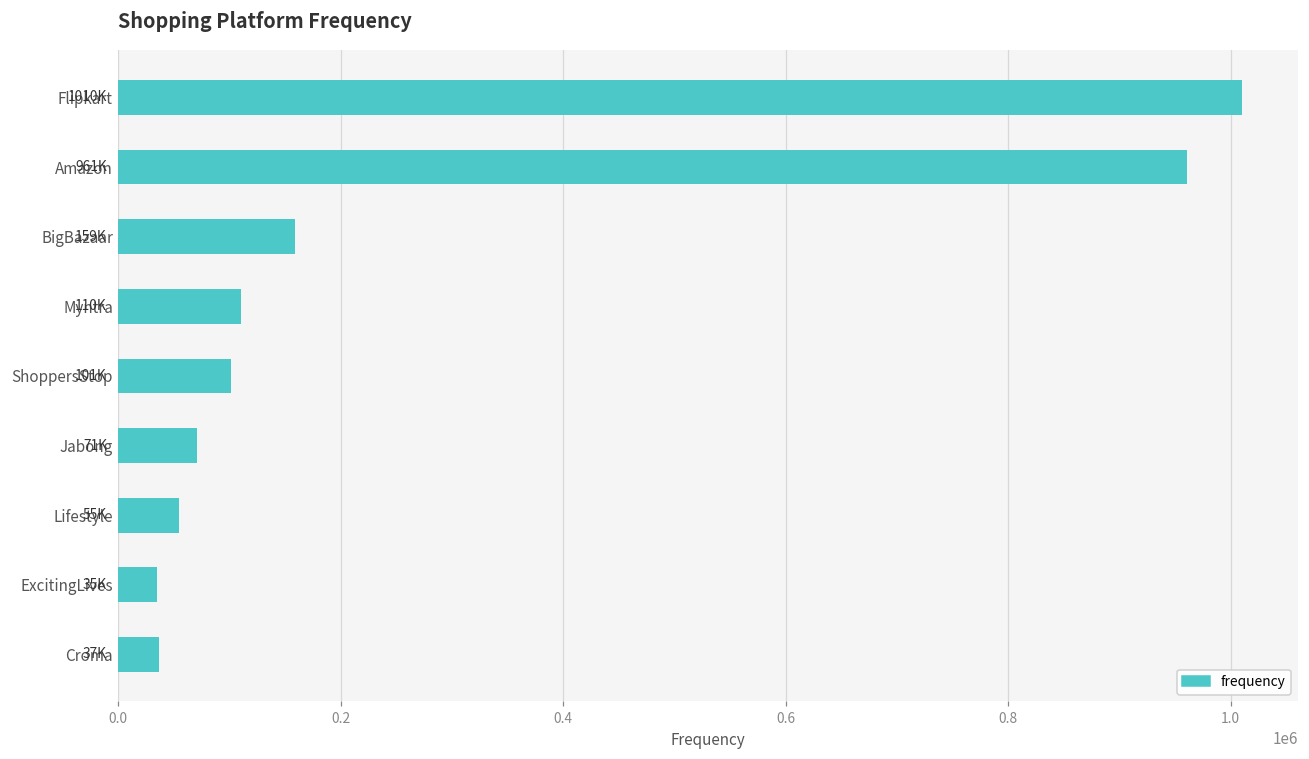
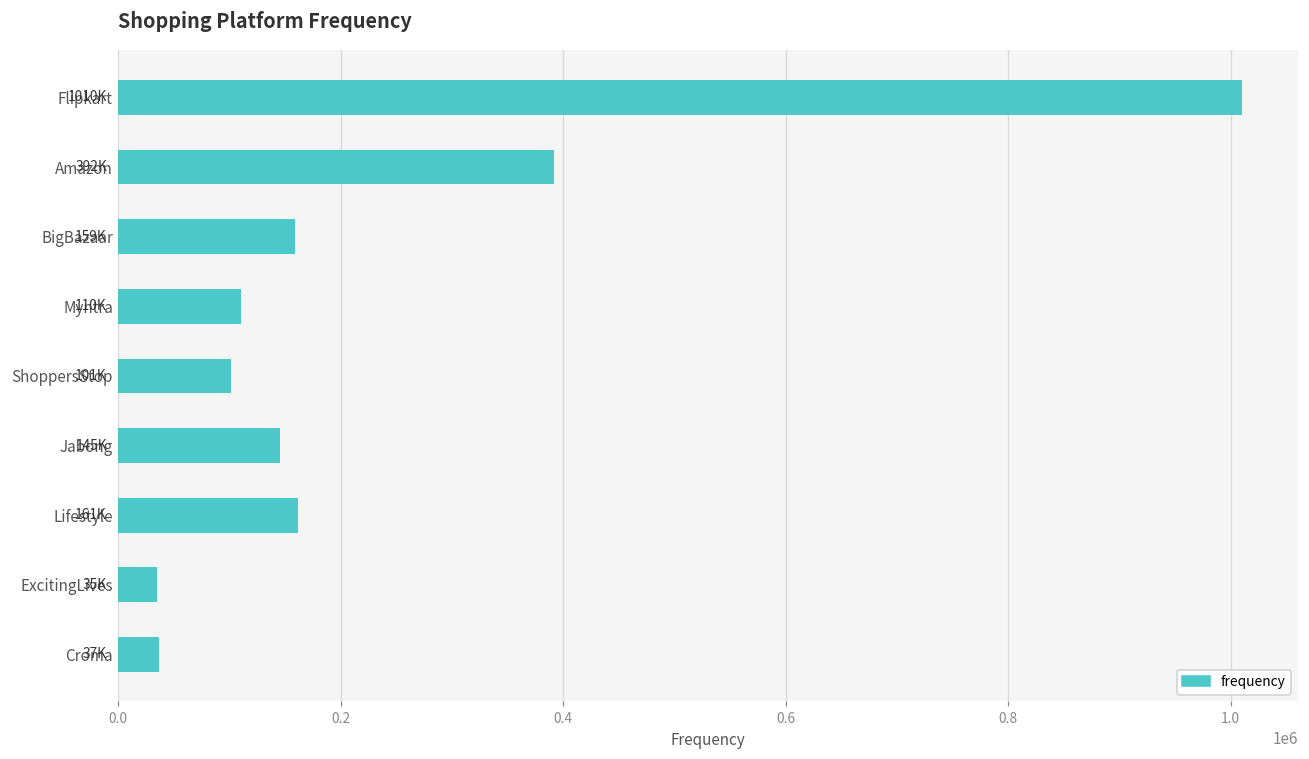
  {
-   "Amazon": "961K",
-   "Jabong": "71K",
-   "Lifestyle": "55K"
+   "Amazon": "392K",
+   "Jabong": "145K",
+   "Lifestyle": "161K"
  }
